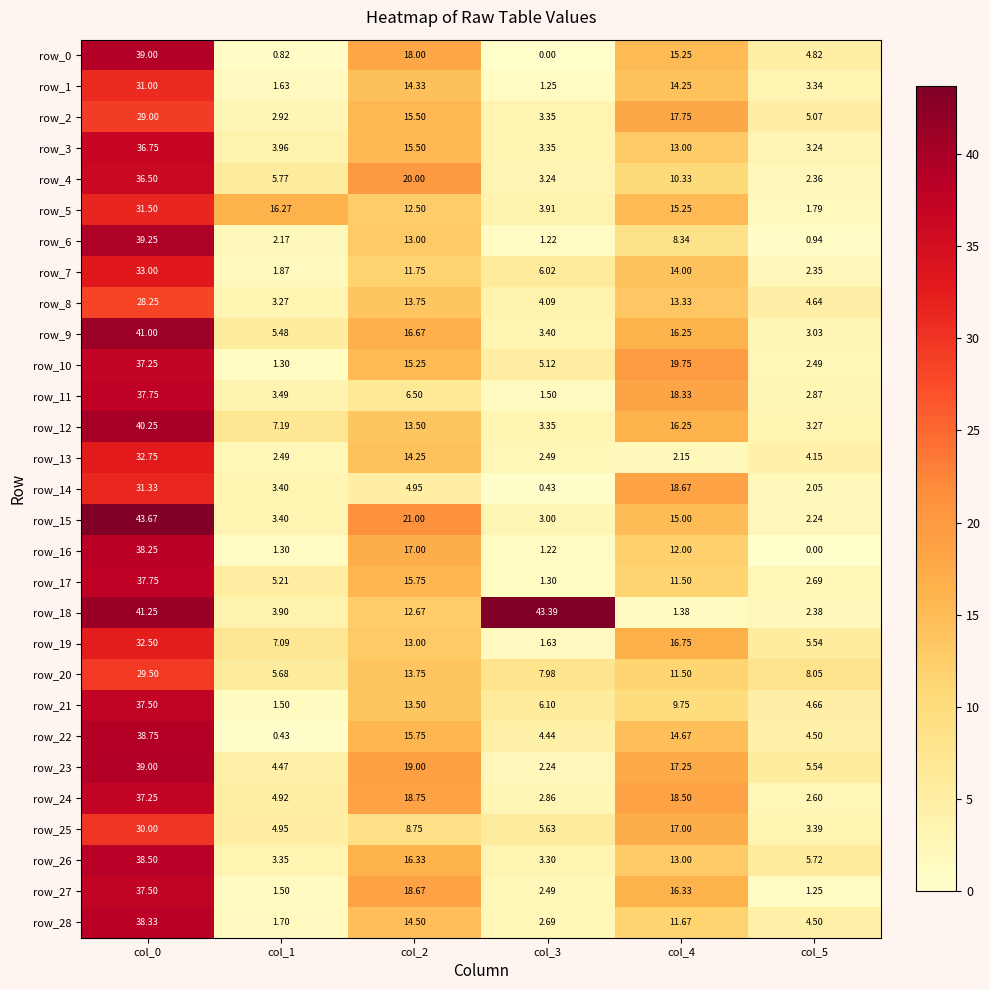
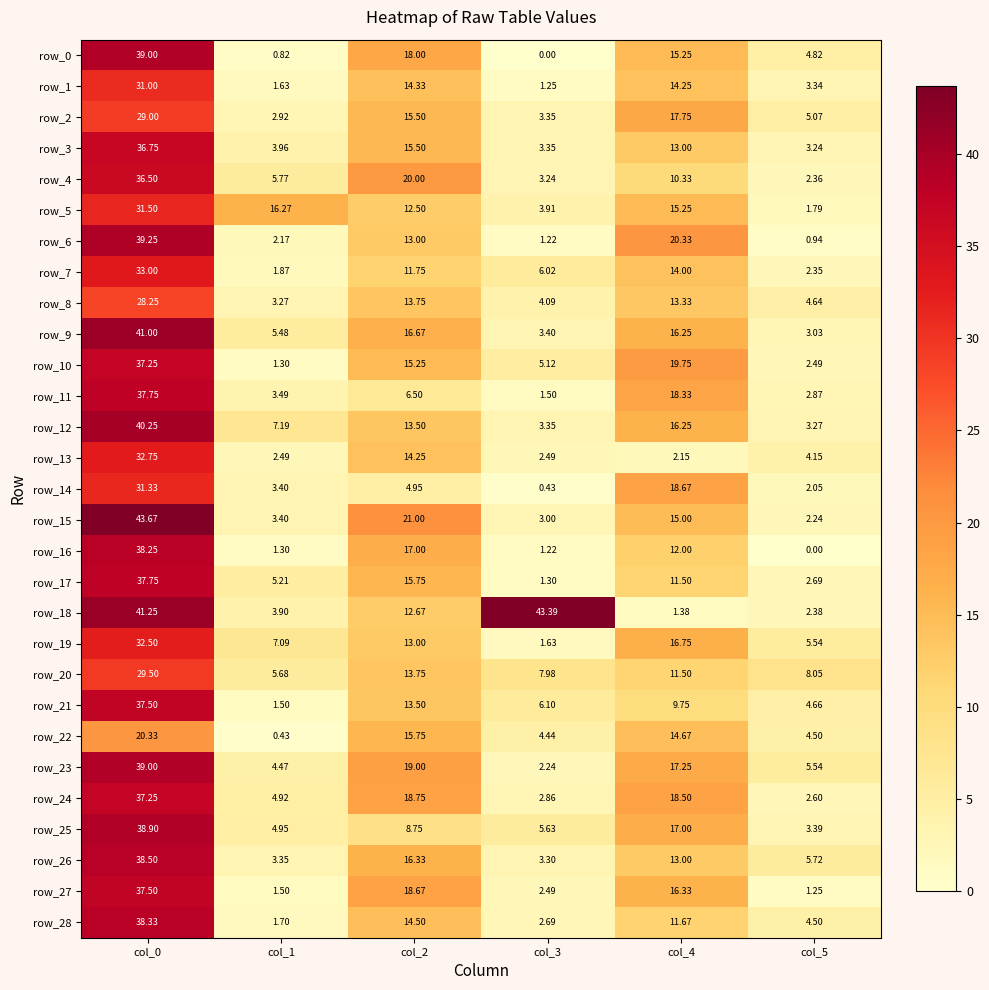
  {
    "row_0": {
      "col_0": 39.00,
      "col_1": 0.82,
      "col_2": 18.00,
      "col_3": 0.00,
      "col_4": 15.25,
      "col_5": 4.82
    },
    "row_1": {
      "col_0": 31.00,
      "col_1": 1.63,
      "col_2": 14.33,
      "col_3": 1.25,
      "col_4": 14.25,
      "col_5": 3.34
    },
    "row_2": {
      "col_0": 29.00,
      "col_1": 2.92,
      "col_2": 15.50,
      "col_3": 3.35,
      "col_4": 17.75,
      "col_5": 5.07
    },
    "row_3": {
      "col_0": 36.75,
      "col_1": 3.96,
      "col_2": 15.50,
      "col_3": 3.35,
      "col_4": 13.00,
      "col_5": 3.24
    },
    "row_4": {
      "col_0": 36.50,
      "col_1": 5.77,
      "col_2": 20.00,
      "col_3": 3.24,
      "col_4": 10.33,
      "col_5": 2.36
    },
    "row_5": {
      "col_0": 31.50,
      "col_1": 16.27,
      "col_2": 12.50,
      "col_3": 3.91,
      "col_4": 15.25,
      "col_5": 1.79
    },
    "row_6": {
      "col_0": 39.25,
      "col_1": 2.17,
      "col_2": 13.00,
      "col_3": 1.22,
-     "col_4": 8.34,
+     "col_4": 20.33,
      "col_5": 0.94
    },
    "row_7": {
      "col_0": 33.00,
      "col_1": 1.87,
      "col_2": 11.75,
      "col_3": 6.02,
      "col_4": 14.00,
      "col_5": 2.35
    },
    "row_8": {
      "col_0": 28.25,
      "col_1": 3.27,
      "col_2": 13.75,
      "col_3": 4.09,
      "col_4": 13.33,
      "col_5": 4.64
    },
    "row_9": {
      "col_0": 41.00,
      "col_1": 5.48,
      "col_2": 16.67,
      "col_3": 3.40,
      "col_4": 16.25,
      "col_5": 3.03
    },
    "row_10": {
      "col_0": 37.25,
      "col_1": 1.30,
      "col_2": 15.25,
      "col_3": 5.12,
      "col_4": 19.75,
      "col_5": 2.49
    },
    "row_11": {
      "col_0": 37.75,
      "col_1": 3.49,
      "col_2": 6.50,
      "col_3": 1.50,
      "col_4": 18.33,
      "col_5": 2.87
    },
    "row_12": {
      "col_0": 40.25,
      "col_1": 7.19,
      "col_2": 13.50,
      "col_3": 3.35,
      "col_4": 16.25,
      "col_5": 3.27
    },
    "row_13": {
      "col_0": 32.75,
      "col_1": 2.49,
      "col_2": 14.25,
      "col_3": 2.49,
      "col_4": 2.15,
      "col_5": 4.15
    },
    "row_14": {
      "col_0": 31.33,
      "col_1": 3.40,
      "col_2": 4.95,
      "col_3": 0.43,
      "col_4": 18.67,
      "col_5": 2.05
    },
    "row_15": {
      "col_0": 43.67,
      "col_1": 3.40,
      "col_2": 21.00,
      "col_3": 3.00,
      "col_4": 15.00,
      "col_5": 2.24
    },
    "row_16": {
      "col_0": 38.25,
      "col_1": 1.30,
      "col_2": 17.00,
      "col_3": 1.22,
      "col_4": 12.00,
      "col_5": 0.00
    },
    "row_17": {
      "col_0": 37.75,
      "col_1": 5.21,
      "col_2": 15.75,
      "col_3": 1.30,
      "col_4": 11.50,
      "col_5": 2.69
    },
    "row_18": {
      "col_0": 41.25,
      "col_1": 3.90,
      "col_2": 12.67,
      "col_3": 43.39,
      "col_4": 1.38,
      "col_5": 2.38
    },
    "row_19": {
      "col_0": 32.50,
      "col_1": 7.09,
      "col_2": 13.00,
      "col_3": 1.63,
      "col_4": 16.75,
      "col_5": 5.54
    },
    "row_20": {
      "col_0": 29.50,
      "col_1": 5.68,
      "col_2": 13.75,
      "col_3": 7.98,
      "col_4": 11.50,
      "col_5": 8.05
    },
    "row_21": {
      "col_0": 37.50,
      "col_1": 1.50,
      "col_2": 13.50,
      "col_3": 6.10,
      "col_4": 9.75,
      "col_5": 4.66
    },
    "row_22": {
-     "col_0": 38.75,
+     "col_0": 20.33,
      "col_1": 0.43,
      "col_2": 15.75,
      "col_3": 4.44,
      "col_4": 14.67,
      "col_5": 4.50
    },
    "row_23": {
      "col_0": 39.00,
      "col_1": 4.47,
      "col_2": 19.00,
      "col_3": 2.24,
      "col_4": 17.25,
      "col_5": 5.54
    },
    "row_24": {
      "col_0": 37.25,
      "col_1": 4.92,
      "col_2": 18.75,
      "col_3": 2.86,
      "col_4": 18.50,
      "col_5": 2.60
    },
    "row_25": {
-     "col_0": 30.00,
+     "col_0": 38.90,
      "col_1": 4.95,
      "col_2": 8.75,
      "col_3": 5.63,
      "col_4": 17.00,
      "col_5": 3.39
    },
    "row_26": {
      "col_0": 38.50,
      "col_1": 3.35,
      "col_2": 16.33,
      "col_3": 3.30,
      "col_4": 13.00,
      "col_5": 5.72
    },
    "row_27": {
      "col_0": 37.50,
      "col_1": 1.50,
      "col_2": 18.67,
      "col_3": 2.49,
      "col_4": 16.33,
      "col_5": 1.25
    },
    "row_28": {
      "col_0": 38.33,
      "col_1": 1.70,
      "col_2": 14.50,
      "col_3": 2.69,
      "col_4": 11.67,
      "col_5": 4.50
    }
  }
